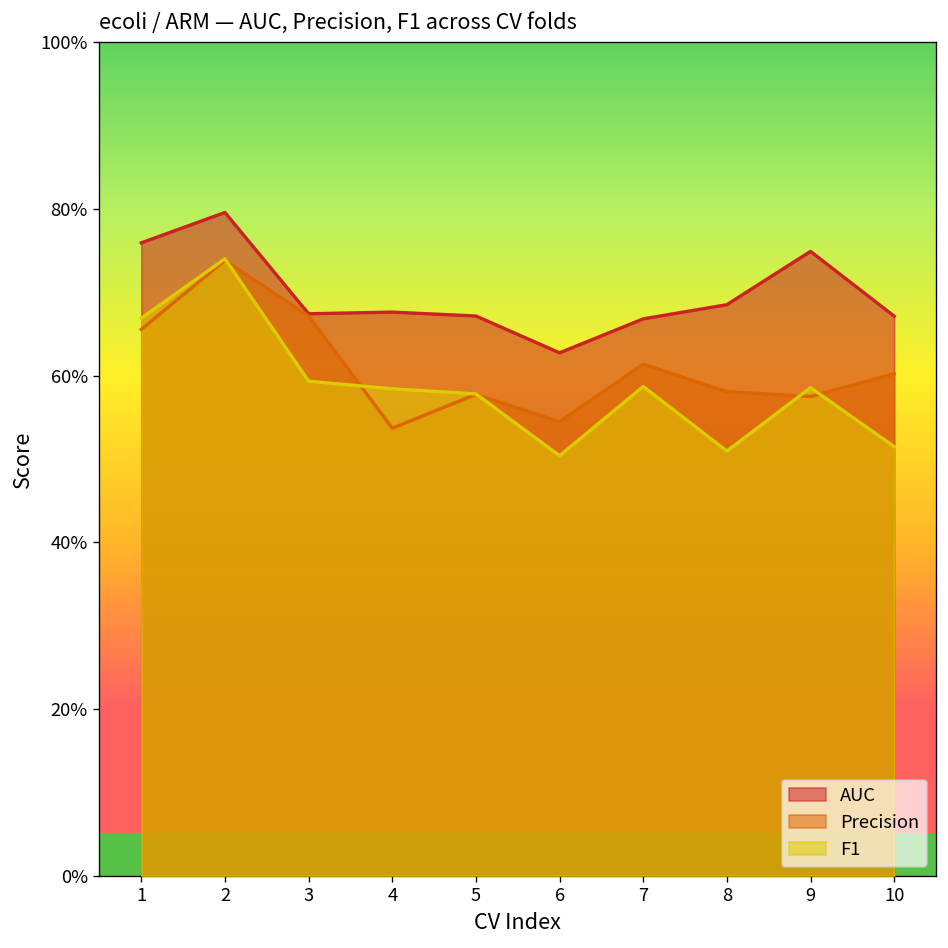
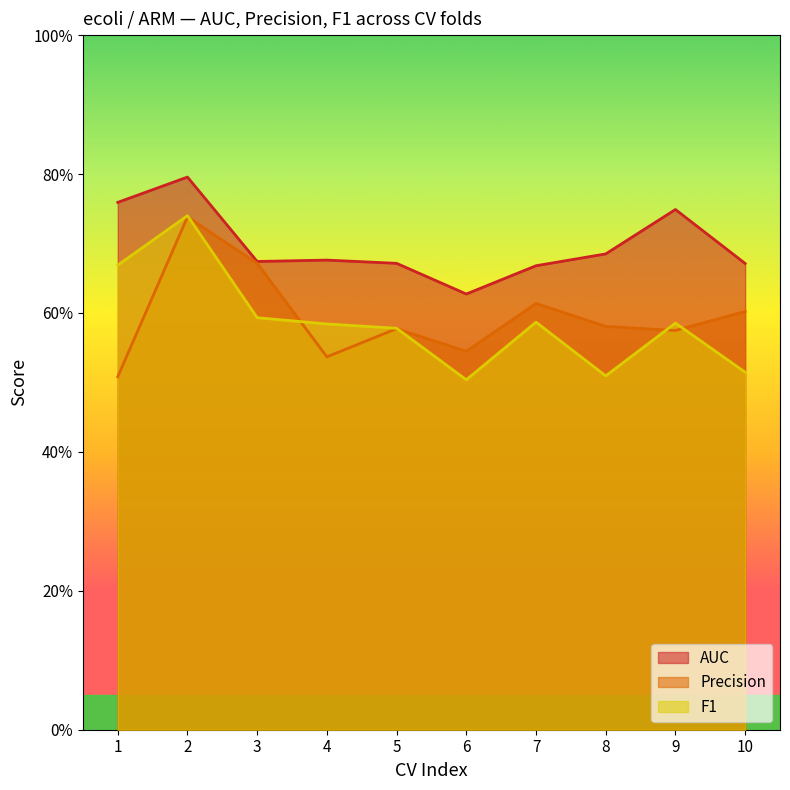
  {
    "AUC": {
      "1": "76%",
      "2": "80%",
      "4": "68%",
      "5": "67%",
      "6": "63%",
      "7": "67%",
      "8": "69%",
      "9": "75%",
      "10": "67%"
    },
    "Precision": {
-     "1": "66%",
+     "1": "51%",
      "4": "54%",
      "6": "54%",
      "7": "61%",
      "8": "58%",
      "9": "57%",
      "10": "60%"
    },
    "F1": {
      "1": "67%",
      "3": "59%",
      "4": "58%",
      "6": "50%",
      "7": "59%",
      "8": "51%",
      "9": "59%",
      "10": "51%"
    }
  }
